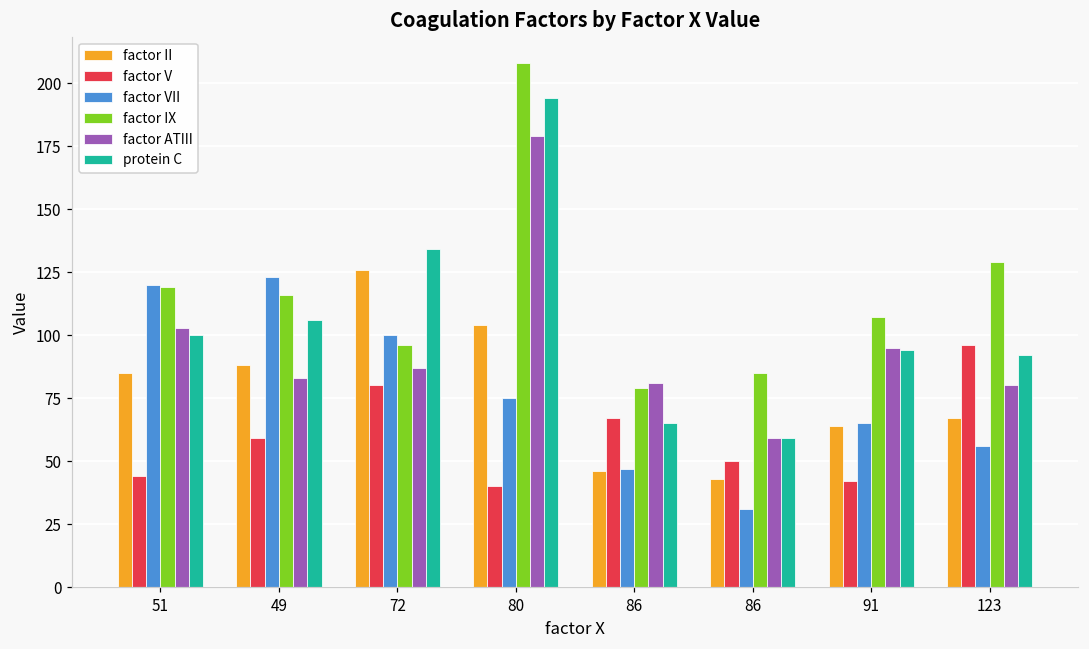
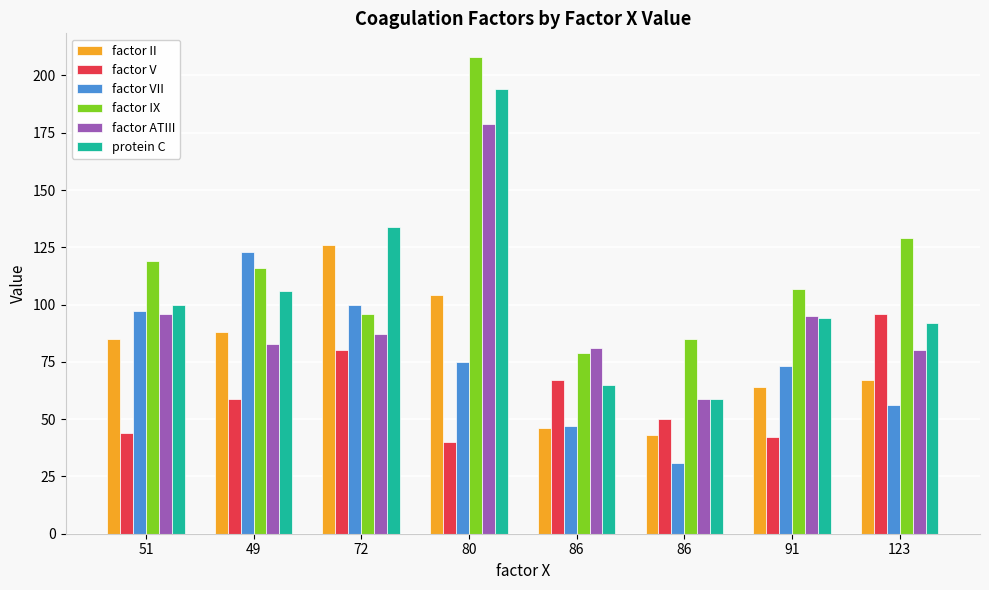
  {
    "factor II": {
      "51": 85,
      "49": 88,
      "72": 126,
      "80": 104,
      "91": 64,
      "123": 67
    },
    "factor V": {
      "51": 44,
      "49": 59,
      "72": 80,
      "80": 40,
      "91": 42,
      "123": 96
    },
    "factor VII": {
-     "51": 120,
+     "51": 97,
      "49": 123,
      "72": 100,
      "80": 75,
-     "91": 65,
+     "91": 73,
      "123": 56
    },
    "factor IX": {
      "51": 119,
      "49": 116,
      "72": 96,
      "80": 208,
      "91": 107,
      "123": 129
    },
    "factor ATIII": {
-     "51": 103,
+     "51": 96,
      "49": 83,
      "72": 87,
      "80": 179,
      "91": 95,
      "123": 80
    },
    "protein C": {
      "51": 100,
      "49": 106,
      "72": 134,
      "80": 194,
      "91": 94,
      "123": 92
    }
  }
